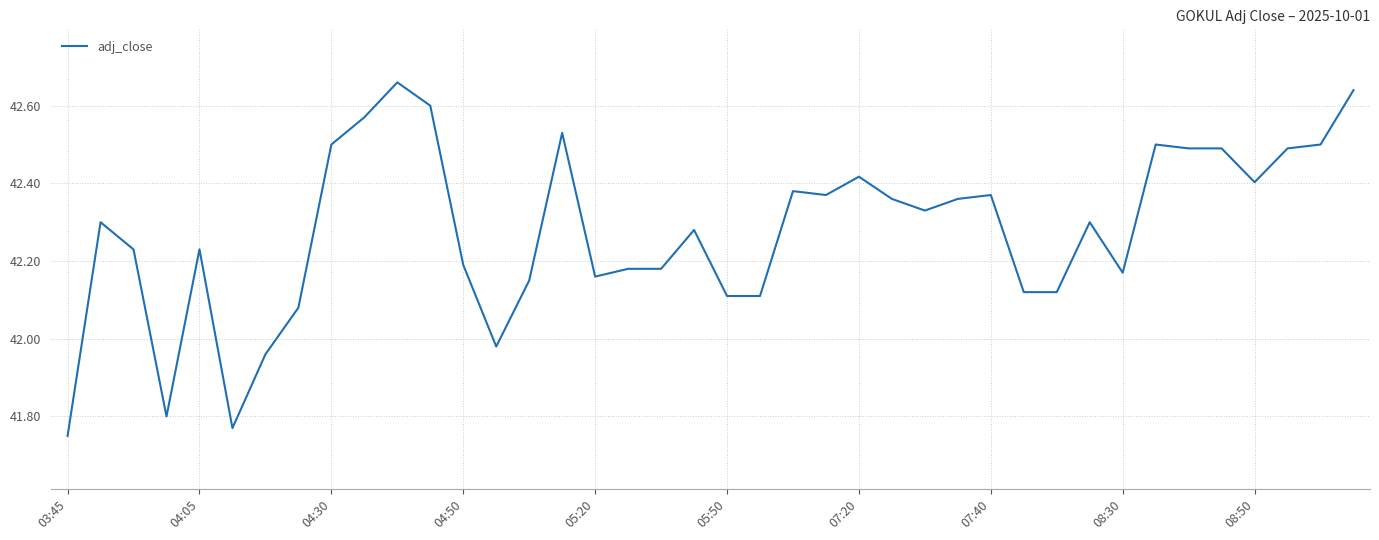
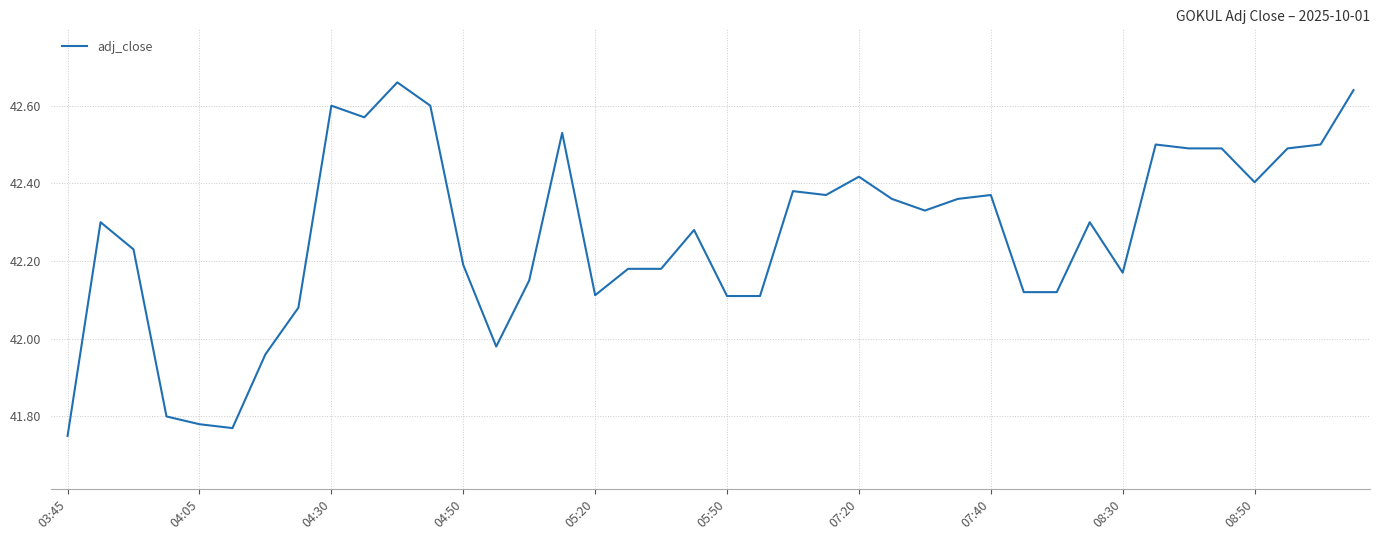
  {
    "03:45": 41.75,
-   "04:05": 42.23,
-   "04:30": 42.5,
+   "04:05": 41.78,
+   "04:30": 42.6,
    "04:50": 42.19,
-   "05:20": 42.16,
+   "05:20": 42.11,
    "05:50": 42.11,
    "07:20": 42.42,
    "07:40": 42.37,
    "08:30": 42.17,
    "08:50": 42.40
  }
